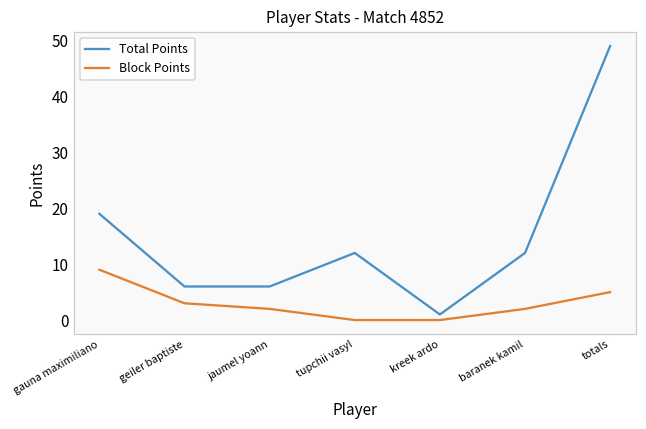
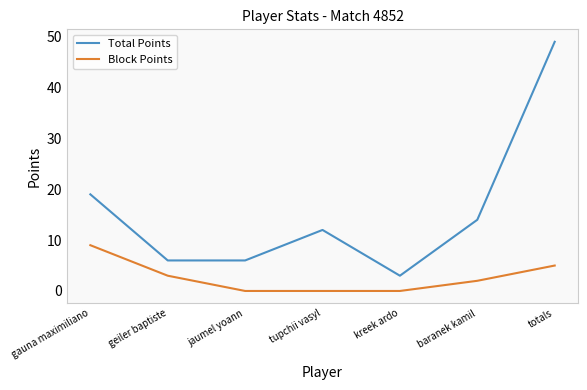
  {
    "Total Points": {
      "gauna maximiliano": 19,
      "geiler baptiste": 6,
      "jaumel yoann": 6,
      "tupchii vasyl": 12,
-     "kreek ardo": 1,
-     "baranek kamil": 12,
+     "kreek ardo": 3,
+     "baranek kamil": 14,
      "totals": 49
    },
    "Block Points": {
      "gauna maximiliano": 9,
      "geiler baptiste": 3,
-     "jaumel yoann": 2,
+     "jaumel yoann": 0,
      "tupchii vasyl": 0,
      "kreek ardo": 0,
      "baranek kamil": 2,
      "totals": 5
    }
  }
